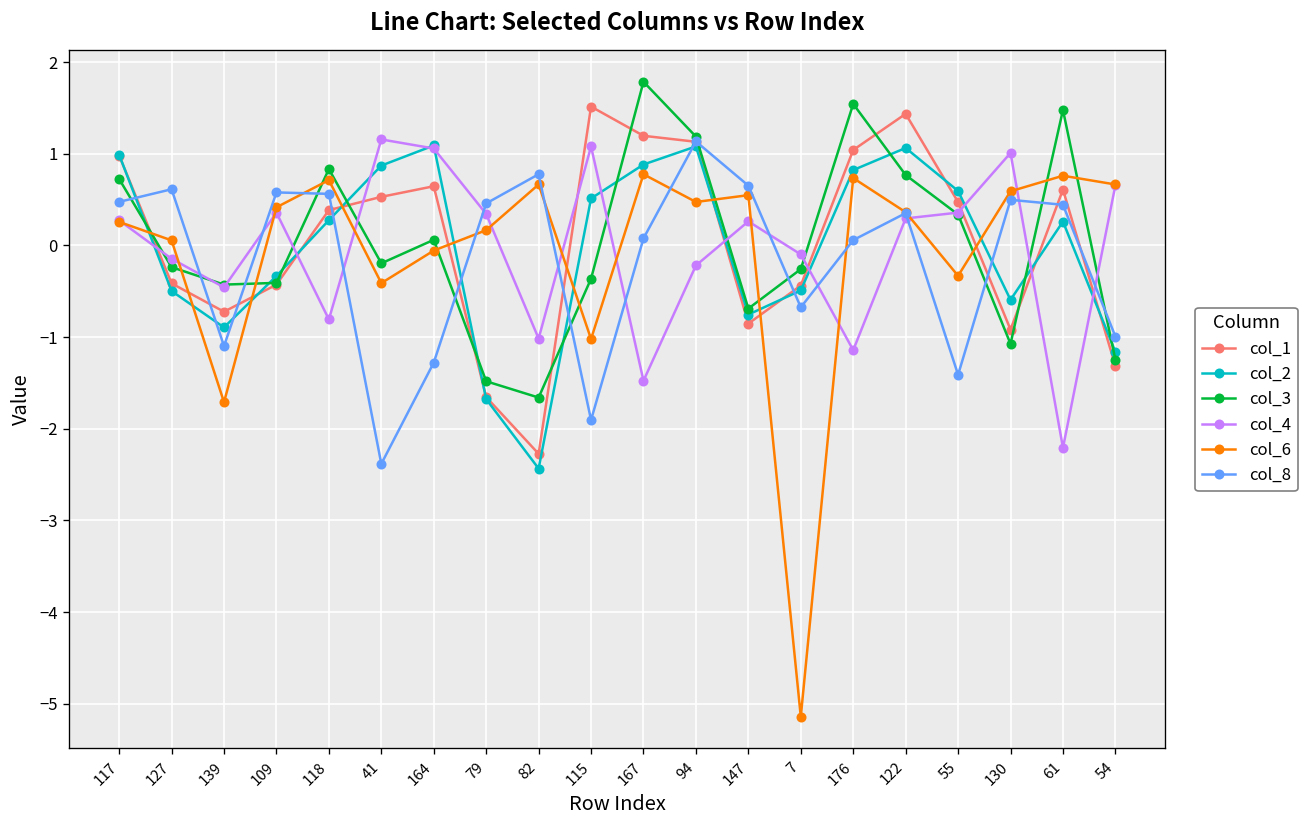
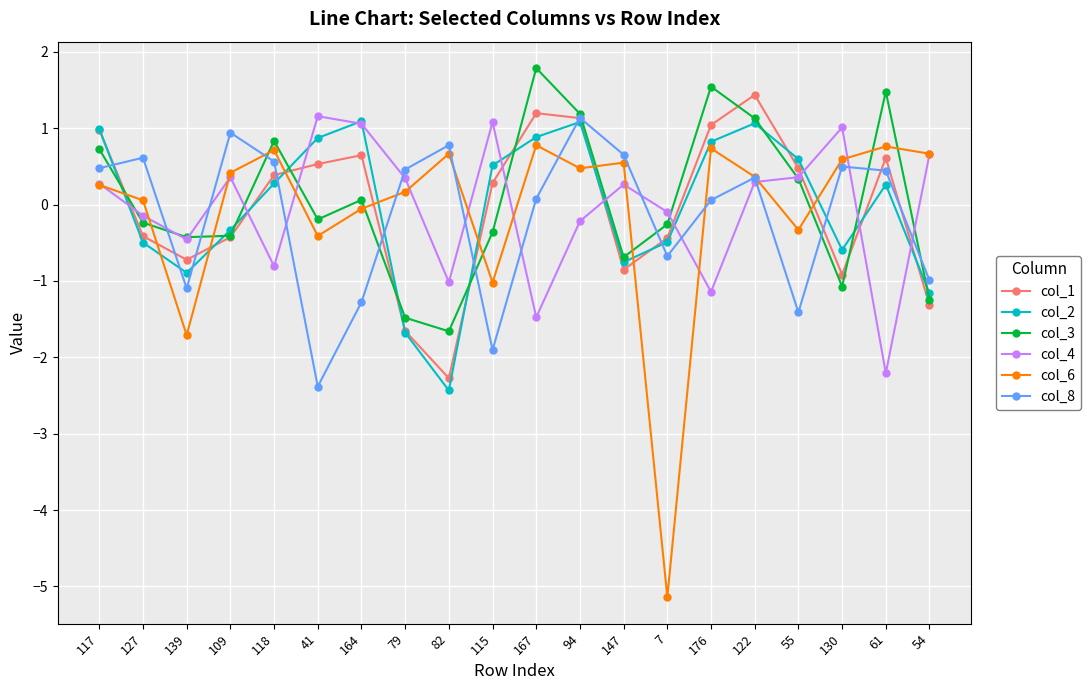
  {
    "col_1": {
      "127": -0.4,
      "139": -0.7,
      "118": 0.4,
      "41": 0.5,
      "164": 0.6,
      "82": -2.3,
-     "115": 1.5,
+     "115": 0.3,
      "167": 1.2,
      "147": -0.9,
      "7": -0.4,
      "176": 1.0,
      "122": 1.4,
      "55": 0.5,
      "130": -0.9,
      "61": 0.6,
      "54": -1.3
    },
    "col_2": {
      "127": -0.5,
      "139": -0.9,
      "109": -0.3,
      "118": 0.3,
      "41": 0.9,
      "82": -2.4,
      "115": 0.5,
      "167": 0.9,
      "94": 1.1,
      "147": -0.8,
      "7": -0.5,
      "176": 0.8,
      "122": 1.1,
      "55": 0.6,
      "130": -0.6,
      "61": 0.3,
      "54": -1.2
    },
    "col_3": {
      "117": 0.7,
      "127": -0.2,
      "118": 0.8,
      "41": -0.2,
      "164": 0.1,
      "79": -1.5,
      "82": -1.7,
      "115": -0.4,
      "167": 1.8,
      "94": 1.2,
      "147": -0.7,
      "7": -0.3,
      "176": 1.5,
-     "122": 0.8,
+     "122": 1.1,
      "130": -1.1,
      "61": 1.5,
      "54": -1.2
    },
    "col_4": {
      "127": -0.1,
      "109": 0.4,
      "118": -0.8,
      "41": 1.2,
      "79": 0.3,
      "82": -1.0,
      "115": 1.1,
      "167": -1.5,
      "94": -0.2,
      "147": 0.3,
      "7": -0.1,
      "176": -1.1,
      "122": 0.3,
      "130": 1.0,
      "61": -2.2
    },
    "col_6": {
      "127": 0.1,
      "139": -1.7,
      "109": 0.4,
      "118": 0.7,
      "41": -0.4,
      "164": -0.1,
      "79": 0.2,
      "82": 0.7,
      "115": -1.0,
      "167": 0.8,
      "94": 0.5,
      "147": 0.5,
      "7": -5.1,
      "176": 0.7,
      "55": -0.3,
      "130": 0.6,
      "61": 0.8
    },
    "col_8": {
      "117": 0.5,
      "127": 0.6,
      "139": -1.1,
-     "109": 0.6,
+     "109": 0.9,
      "118": 0.6,
      "41": -2.4,
      "164": -1.3,
      "79": 0.5,
      "82": 0.8,
      "115": -1.9,
      "167": 0.1,
      "147": 0.7,
      "7": -0.7,
      "176": 0.1,
      "55": -1.4,
      "130": 0.5,
      "61": 0.4,
      "54": -1.0
    }
  }
